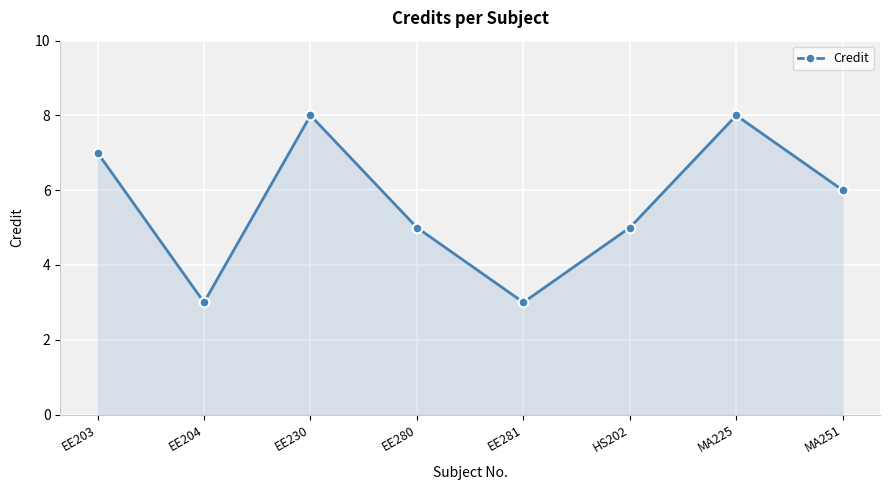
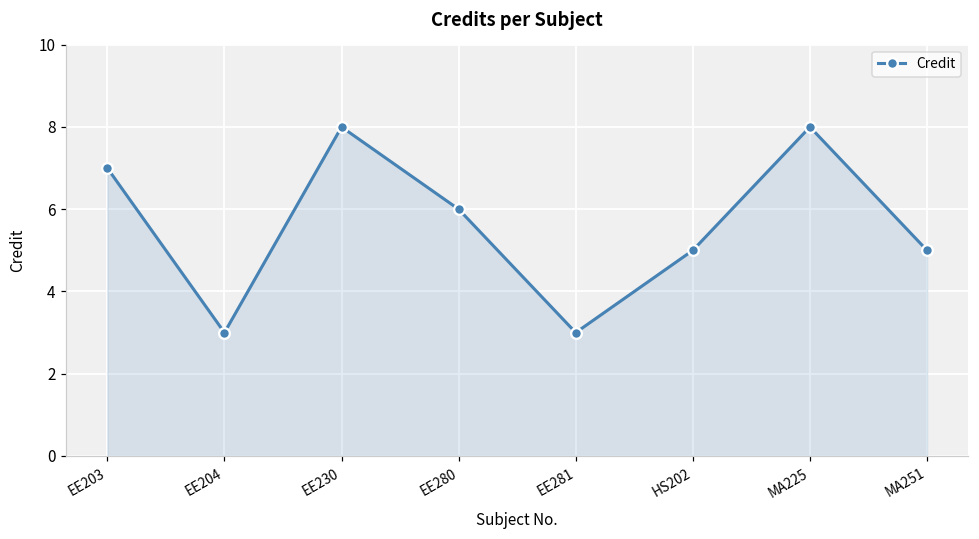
  {
    "EE203": 7,
    "EE204": 3,
    "EE230": 8,
-   "EE280": 5,
+   "EE280": 6,
    "EE281": 3,
    "HS202": 5,
    "MA225": 8,
-   "MA251": 6
+   "MA251": 5
  }
